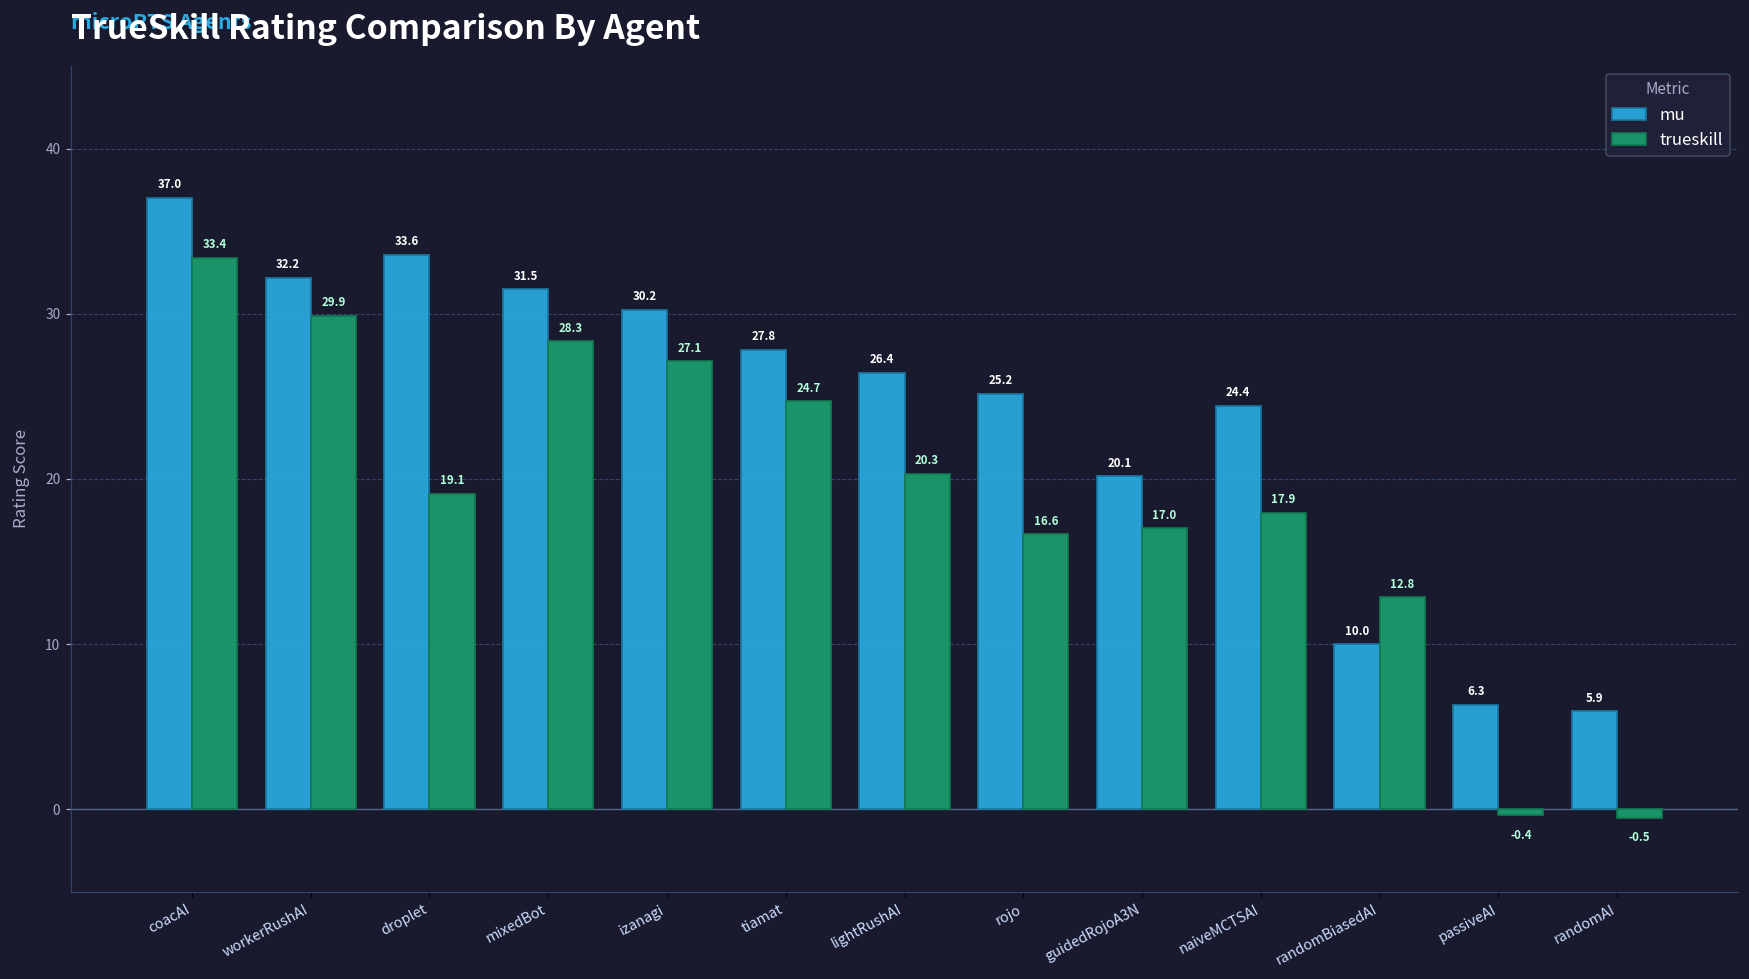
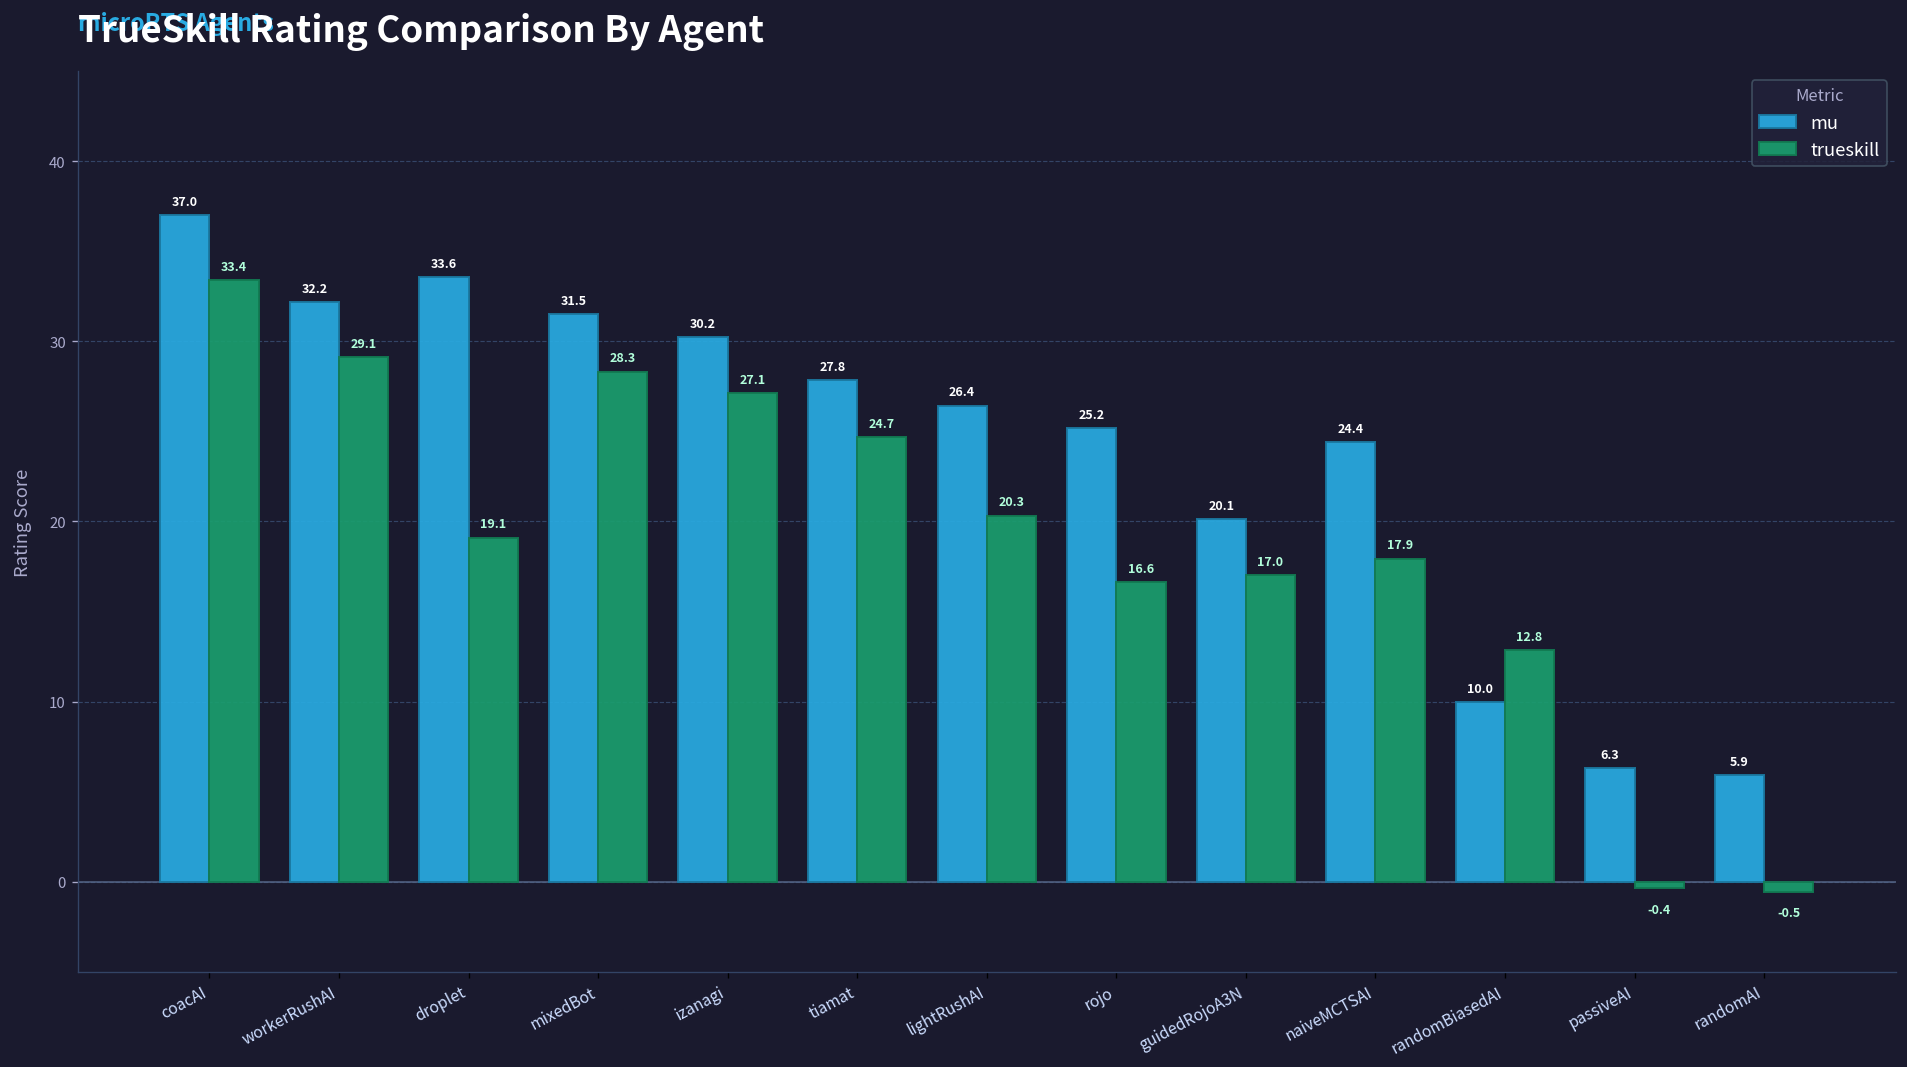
  {
    "mu": {
      "coacAI": 37.0,
      "workerRushAI": 32.2,
      "droplet": 33.6,
      "mixedBot": 31.5,
      "izanagi": 30.2,
      "tiamat": 27.8,
      "lightRushAI": 26.4,
      "rojo": 25.2,
      "guidedRojoA3N": 20.1,
      "naiveMCTSAI": 24.4,
      "randomBiasedAI": 10.0,
      "passiveAI": 6.3,
      "randomAI": 5.9
    },
    "trueskill": {
      "coacAI": 33.4,
-     "workerRushAI": 29.9,
+     "workerRushAI": 29.1,
      "droplet": 19.1,
      "mixedBot": 28.3,
      "izanagi": 27.1,
      "tiamat": 24.7,
      "lightRushAI": 20.3,
      "rojo": 16.6,
      "guidedRojoA3N": 17.0,
      "naiveMCTSAI": 17.9,
      "randomBiasedAI": 12.8,
      "passiveAI": -0.4,
      "randomAI": -0.5
    }
  }
